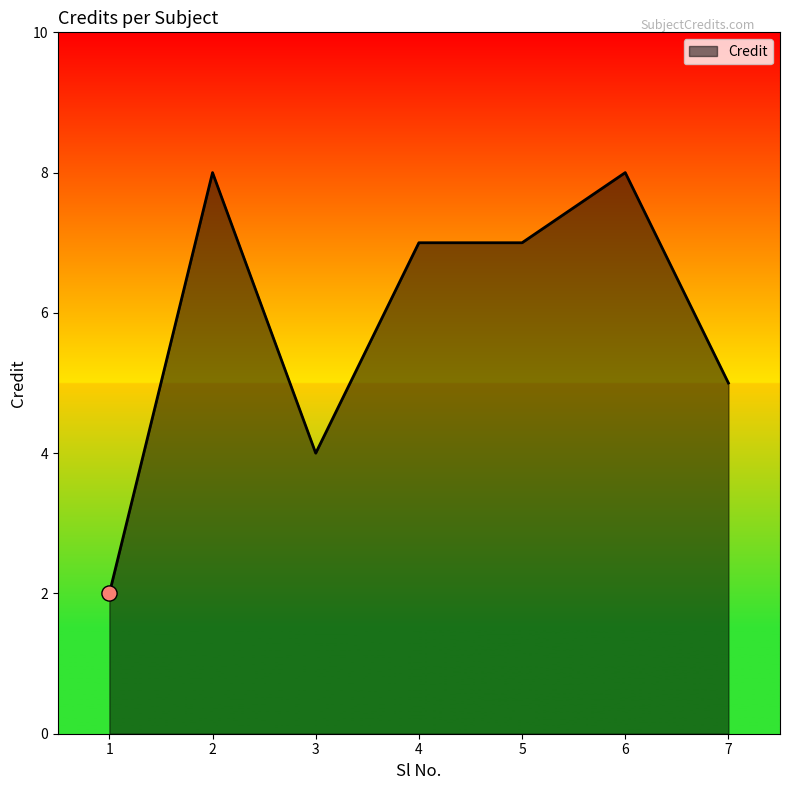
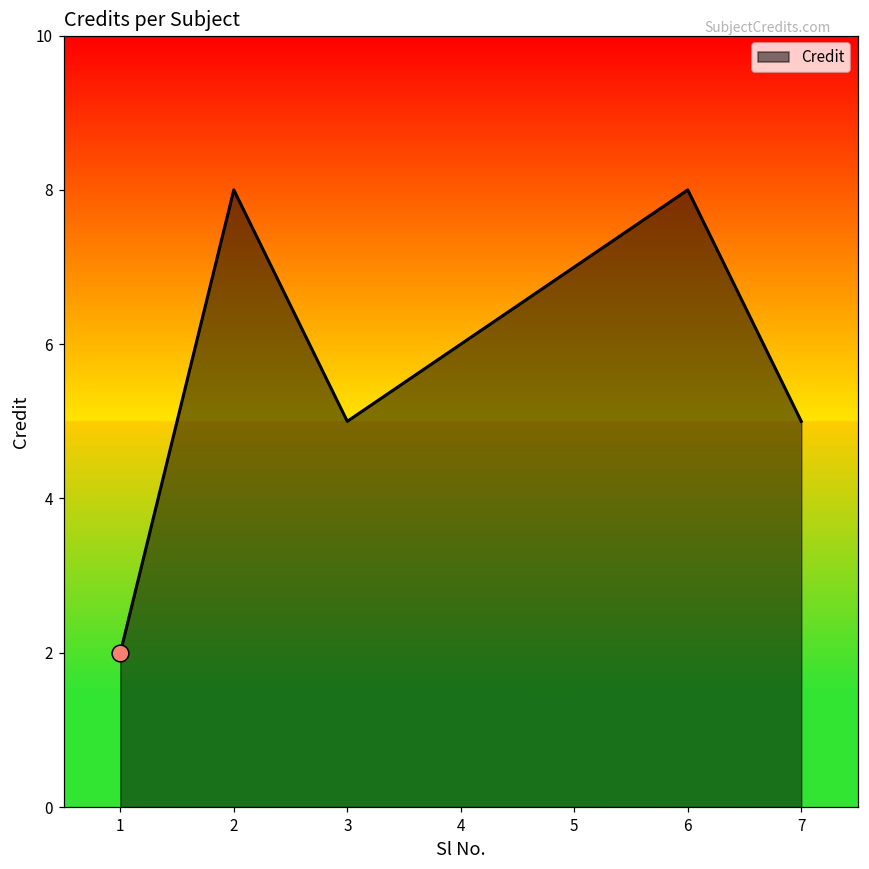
  {
    "Credit": {
      "2": 8,
-     "3": 4,
-     "4": 7,
+     "3": 5,
+     "4": 6,
      "5": 7,
      "6": 8,
      "7": 5
    }
  }
